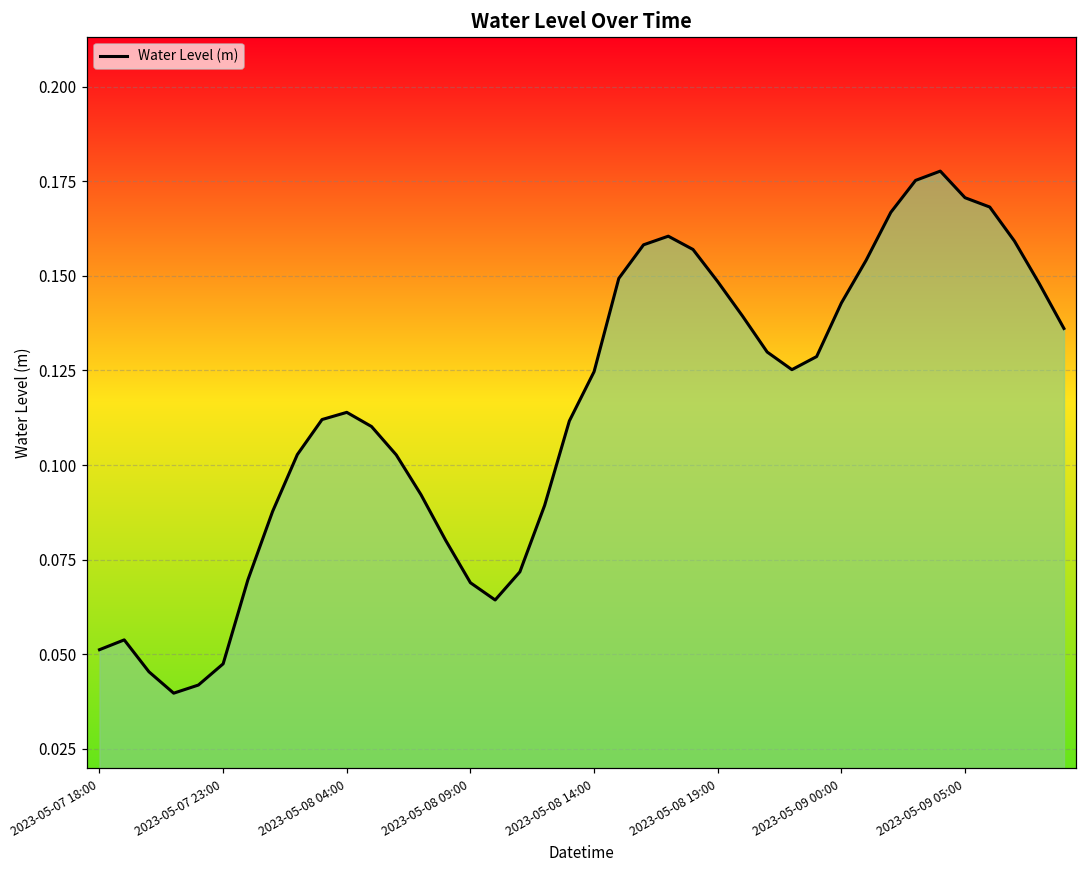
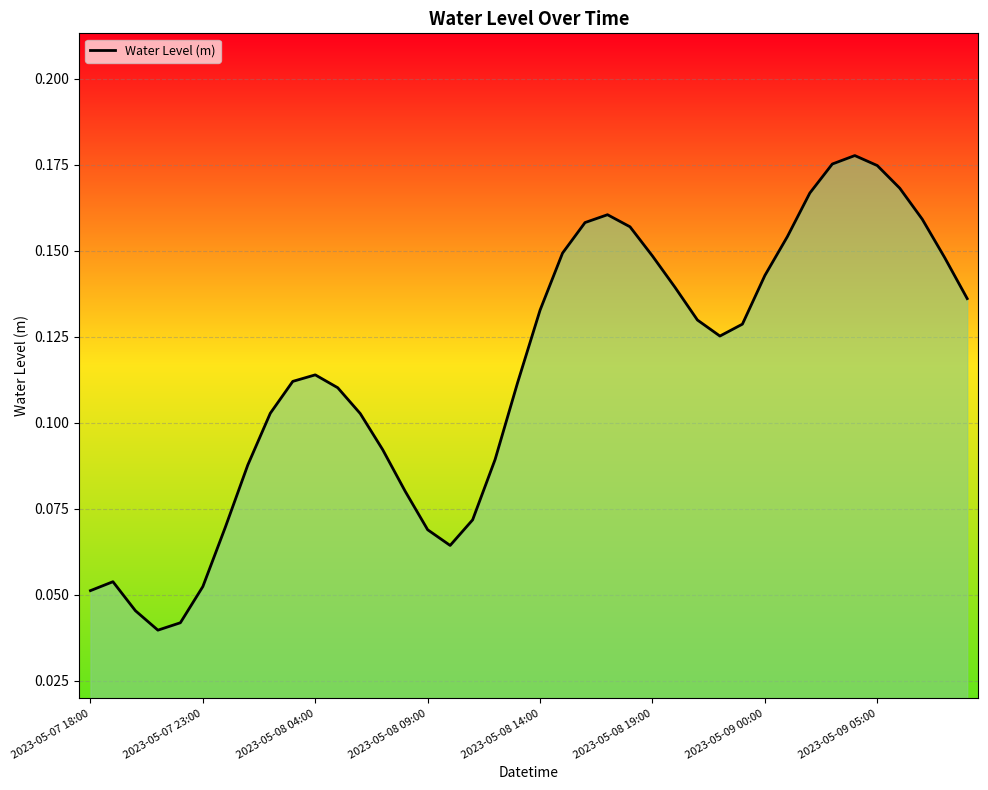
  {
    "2023-05-07 18:00": 0.051,
-   "2023-05-07 23:00": 0.047,
+   "2023-05-07 23:00": 0.052,
    "2023-05-08 04:00": 0.114,
    "2023-05-08 09:00": 0.069,
-   "2023-05-08 14:00": 0.125,
+   "2023-05-08 14:00": 0.133,
    "2023-05-08 19:00": 0.148,
    "2023-05-09 00:00": 0.143,
-   "2023-05-09 05:00": 0.171
+   "2023-05-09 05:00": 0.175
  }
